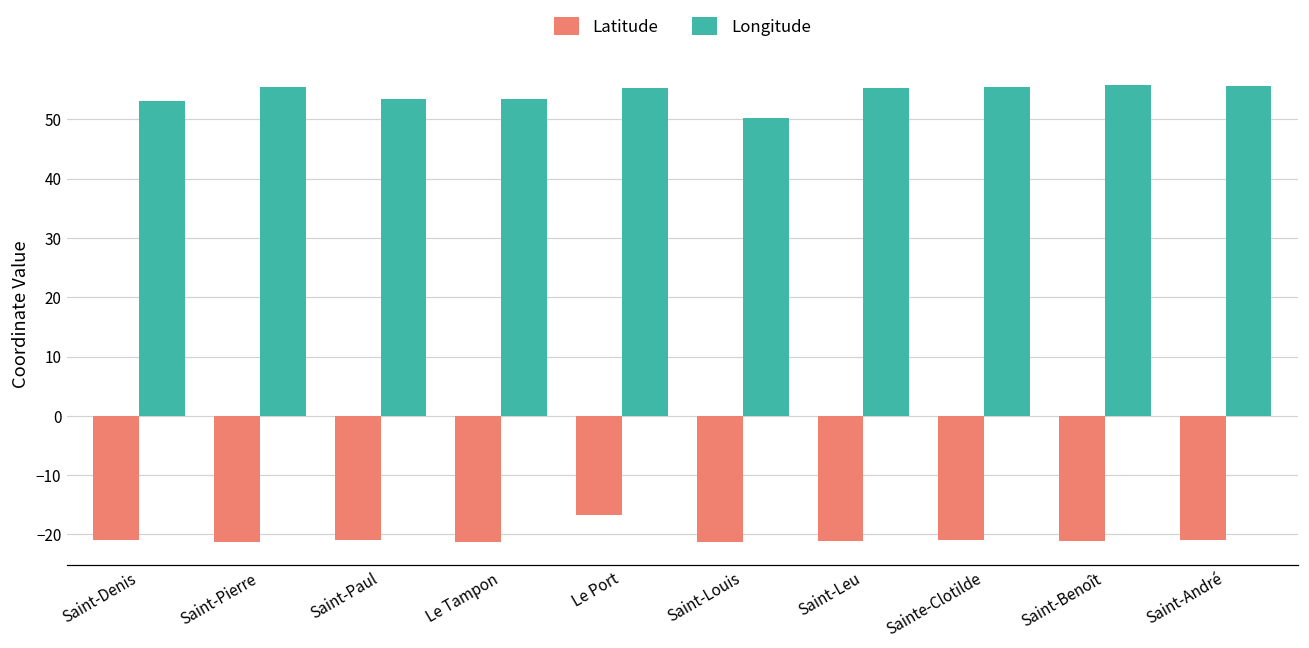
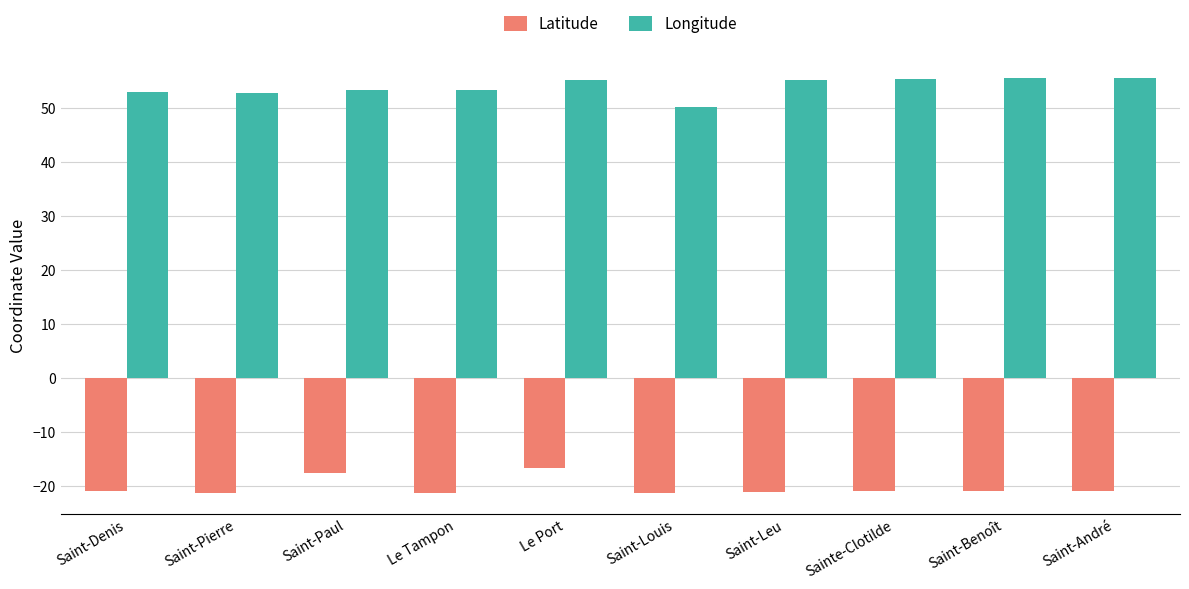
  {
    "Latitude": {
      "Saint-Denis": -21,
      "Saint-Pierre": -21,
-     "Saint-Paul": -21,
+     "Saint-Paul": -18,
      "Le Tampon": -21,
      "Le Port": -17,
      "Saint-Louis": -21,
      "Saint-Leu": -21,
      "Sainte-Clotilde": -21,
      "Saint-Benoît": -21,
      "Saint-André": -21
    },
    "Longitude": {
      "Saint-Denis": 53,
-     "Saint-Pierre": 55,
+     "Saint-Pierre": 53,
      "Saint-Paul": 53,
      "Le Tampon": 53,
      "Le Port": 55,
      "Saint-Louis": 50,
      "Saint-Leu": 55,
      "Sainte-Clotilde": 55,
      "Saint-Benoît": 56,
      "Saint-André": 56
    }
  }
